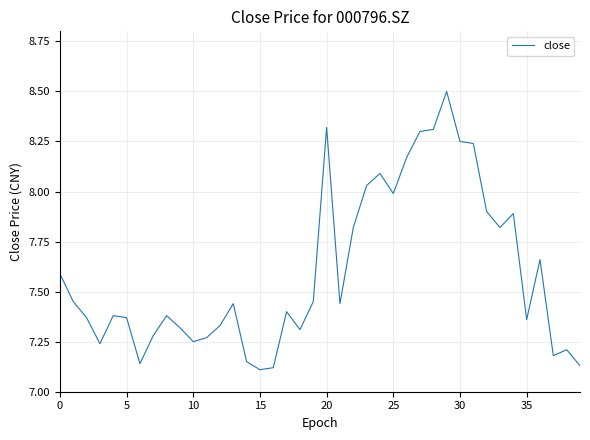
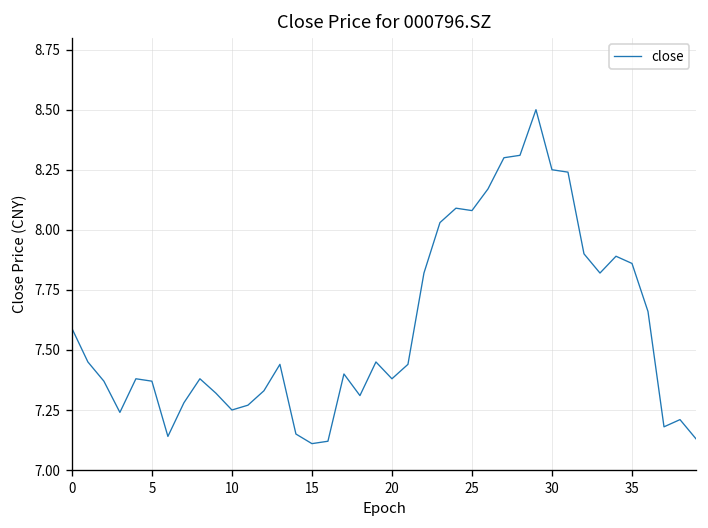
  {
    "0": 7.59,
    "5": 7.37,
    "10": 7.25,
    "15": 7.11,
-   "20": 8.32,
-   "25": 7.99,
+   "20": 7.38,
+   "25": 8.08,
    "30": 8.25,
-   "35": 7.36
+   "35": 7.86
  }
